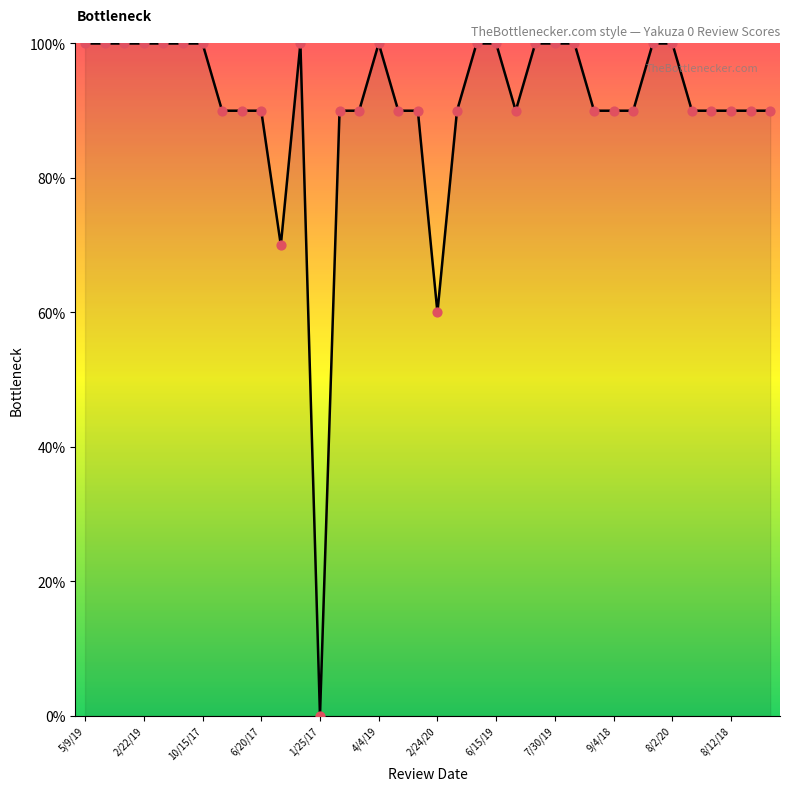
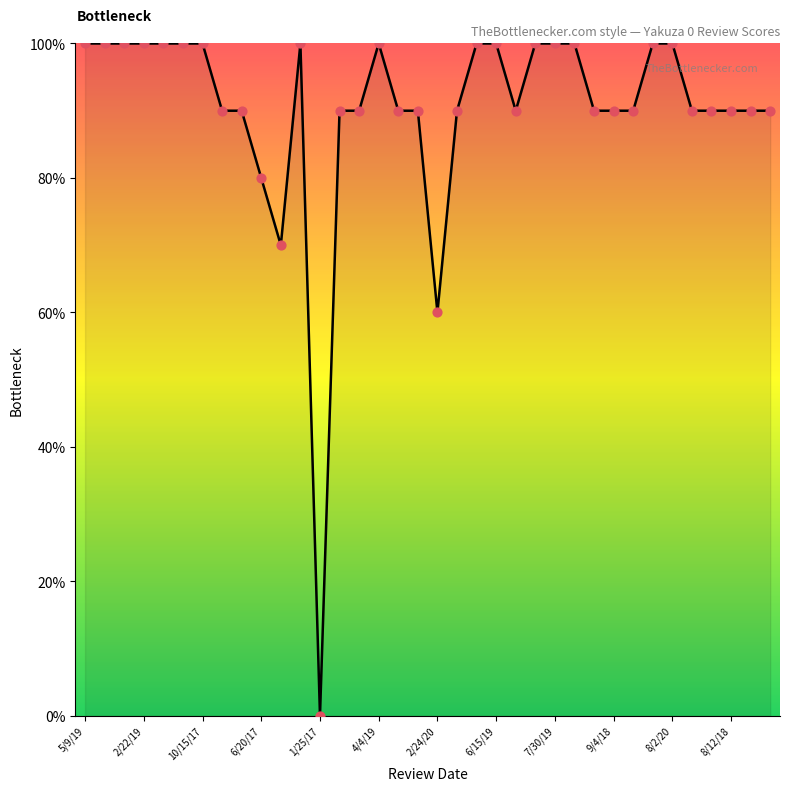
  {
    "5/9/19": "100%",
    "2/22/19": "100%",
    "10/15/17": "100%",
-   "6/20/17": "90%",
+   "6/20/17": "80%",
    "1/25/17": "0%",
    "2/24/20": "60%",
    "6/15/19": "100%",
    "7/30/19": "100%",
    "9/4/18": "90%",
    "8/2/20": "100%",
    "8/12/18": "90%"
  }
